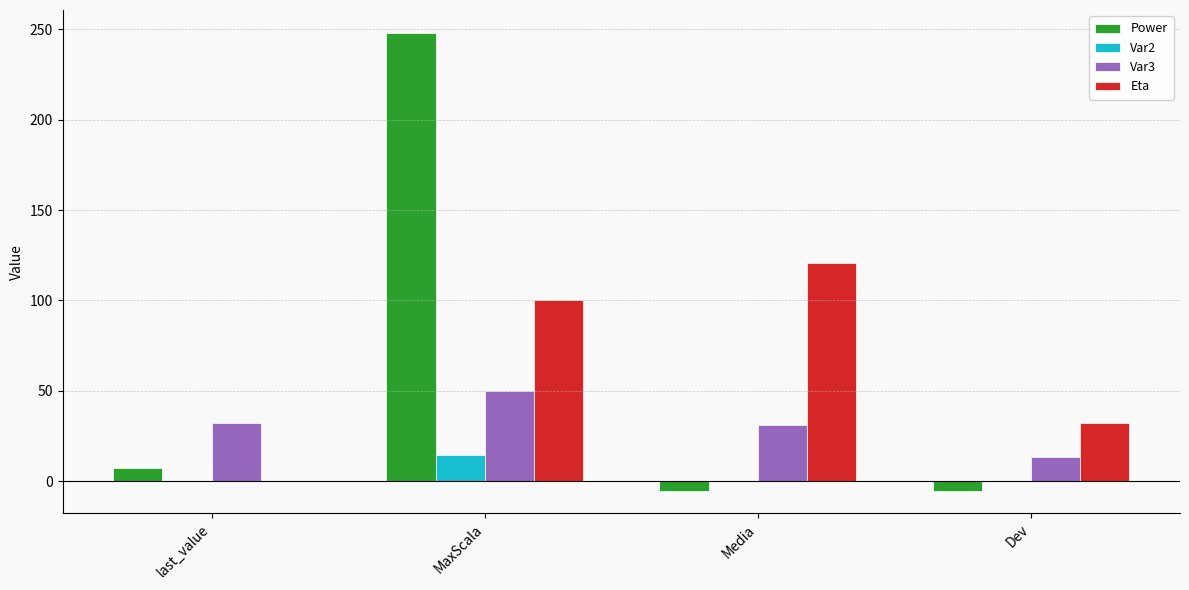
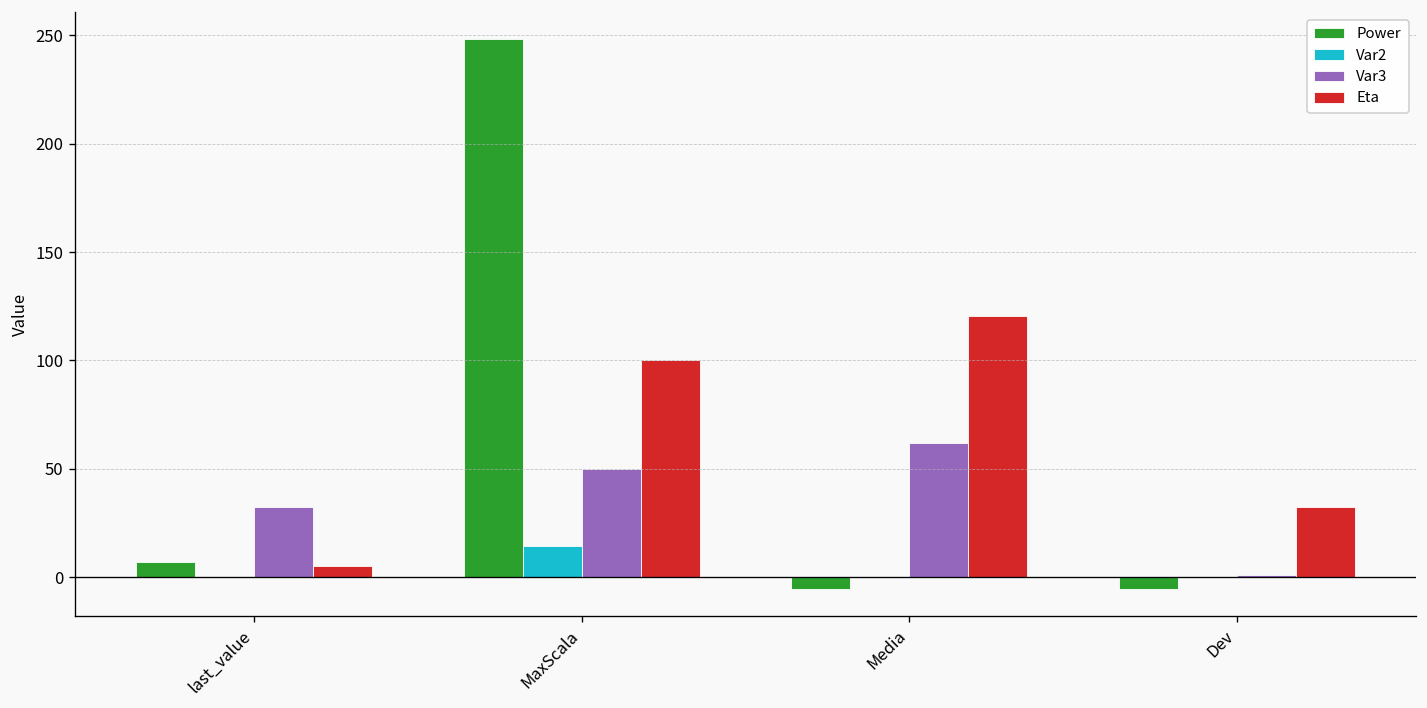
  {
    "Power": {
      "last_value": 7,
      "MaxScala": 248,
      "Media": -5,
      "Dev": -5
    },
    "Var2": {
      "MaxScala": 14
    },
    "Var3": {
      "last_value": 32,
      "MaxScala": 50,
-     "Media": 31,
-     "Dev": 13
+     "Media": 62,
+     "Dev": 1
    },
    "Eta": {
-     "last_value": 0,
+     "last_value": 5,
      "MaxScala": 100,
      "Media": 121,
      "Dev": 32
    }
  }
